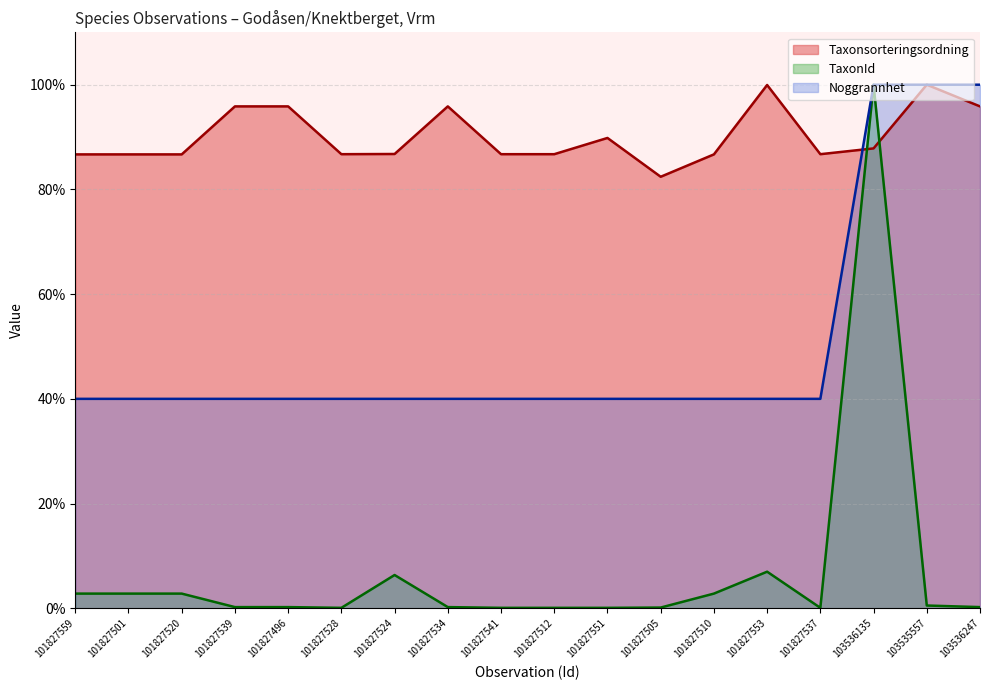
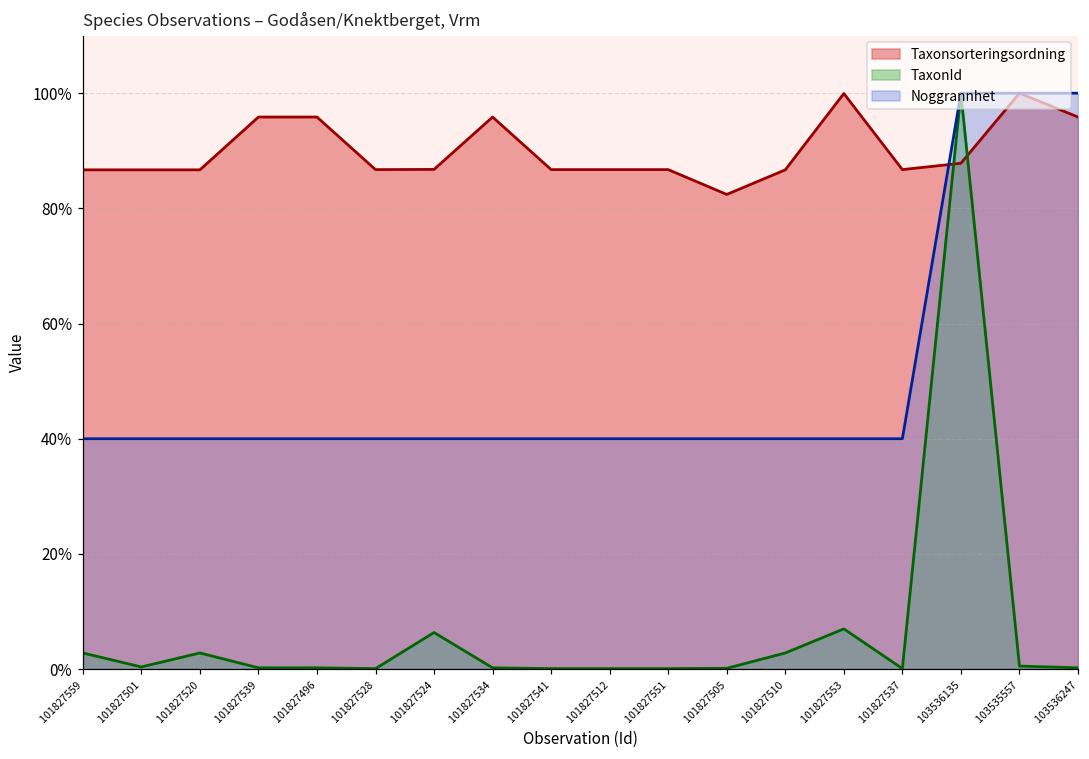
  {
    "Taxonsorteringsordning": {
      "101827559": "87%",
      "101827501": "87%",
      "101827520": "87%",
      "101827539": "96%",
      "101827496": "96%",
      "101827528": "87%",
      "101827524": "87%",
      "101827534": "96%",
      "101827541": "87%",
      "101827512": "87%",
-     "101827551": "90%",
+     "101827551": "87%",
      "101827505": "82%",
      "101827510": "87%",
      "101827553": "100%",
      "101827537": "87%",
      "103536135": "88%",
      "103536247": "96%"
    },
    "TaxonId": {
      "101827559": "3%",
-     "101827501": "3%",
+     "101827501": "0%",
      "101827520": "3%",
      "101827539": "0%",
      "101827496": "0%",
      "101827528": "0%",
      "101827524": "6%",
      "101827534": "0%",
      "101827541": "0%",
      "101827512": "0%",
      "101827551": "0%",
      "101827505": "0%",
      "101827510": "3%",
      "101827553": "7%",
      "101827537": "0%",
      "103535557": "1%",
      "103536247": "0%"
    },
    "Noggrannhet": {
      "101827559": "40%",
      "101827501": "40%",
      "101827520": "40%",
      "101827539": "40%",
      "101827496": "40%",
      "101827528": "40%",
      "101827524": "40%",
      "101827534": "40%",
      "101827541": "40%",
      "101827512": "40%",
      "101827551": "40%",
      "101827505": "40%",
      "101827510": "40%",
      "101827553": "40%",
      "101827537": "40%",
      "103536247": "100%"
    }
  }
